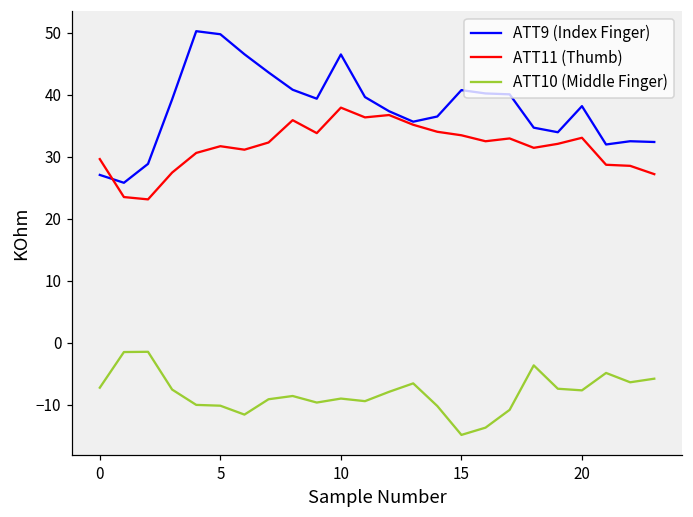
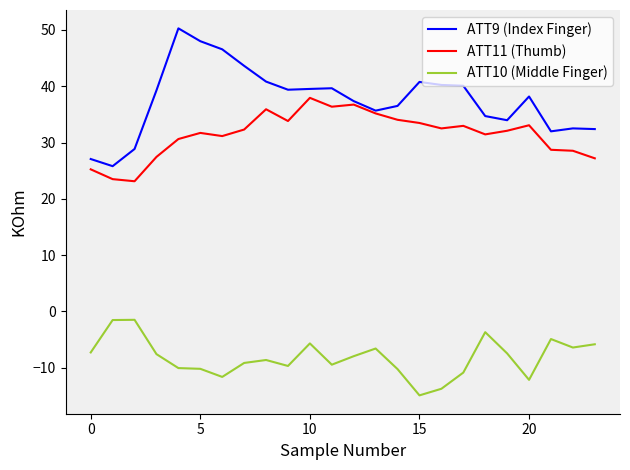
  {
    "ATT9 (Index Finger)": {
      "0": 27,
-     "5": 50,
-     "10": 47,
+     "5": 48,
+     "10": 40,
      "15": 41,
      "20": 38
    },
    "ATT11 (Thumb)": {
-     "0": 30,
+     "0": 25,
      "5": 32,
      "10": 38,
      "15": 33,
      "20": 33
    },
    "ATT10 (Middle Finger)": {
      "0": -7,
      "5": -10,
-     "10": -9,
+     "10": -6,
      "15": -15,
-     "20": -8
+     "20": -12
    }
  }
